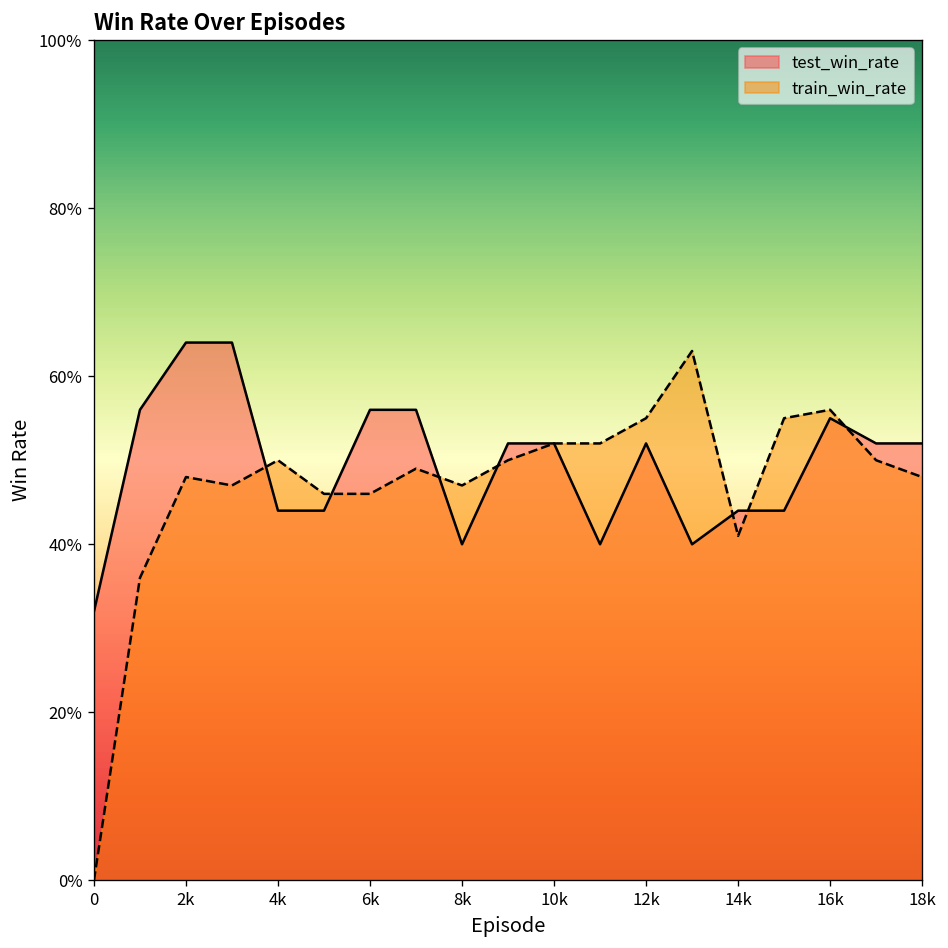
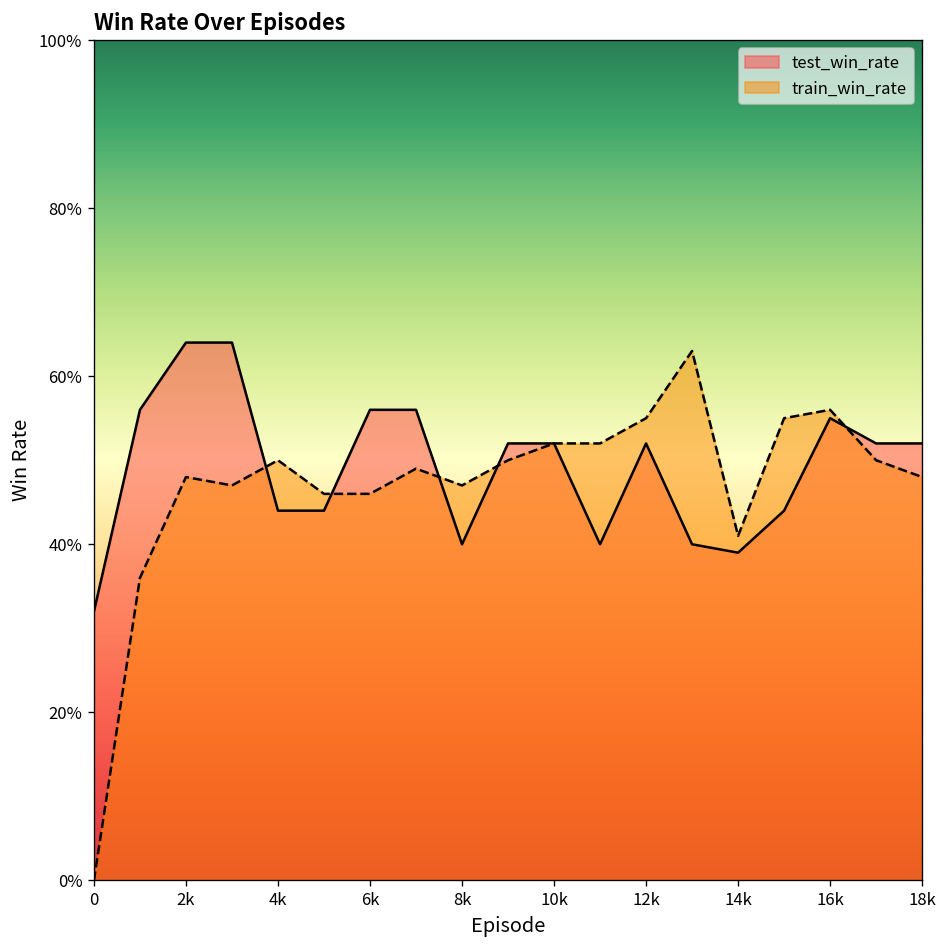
  {
    "test_win_rate": {
      "0": "32%",
      "2k": "64%",
      "4k": "44%",
      "6k": "56%",
      "8k": "40%",
      "12k": "52%",
-     "14k": "44%",
+     "14k": "39%",
      "16k": "55%",
      "18k": "52%"
    },
    "train_win_rate": {
      "0": "0%",
      "2k": "48%",
      "4k": "50%",
      "6k": "46%",
      "8k": "47%",
      "12k": "55%",
      "14k": "41%",
      "16k": "56%",
      "18k": "48%"
    }
  }
